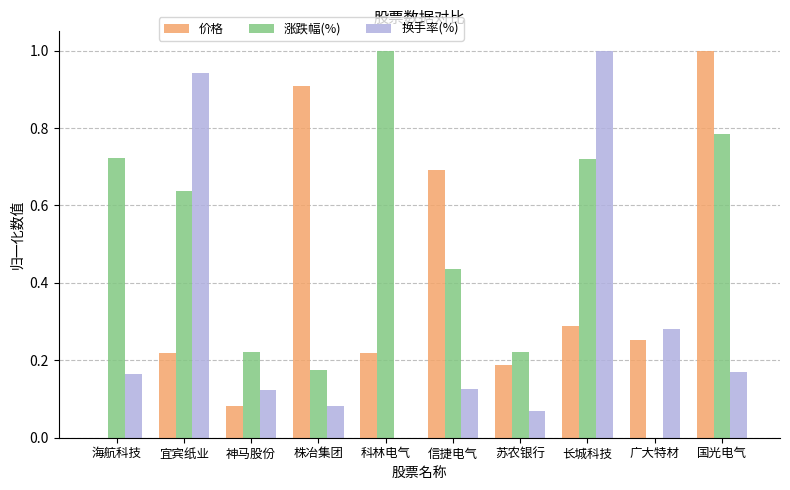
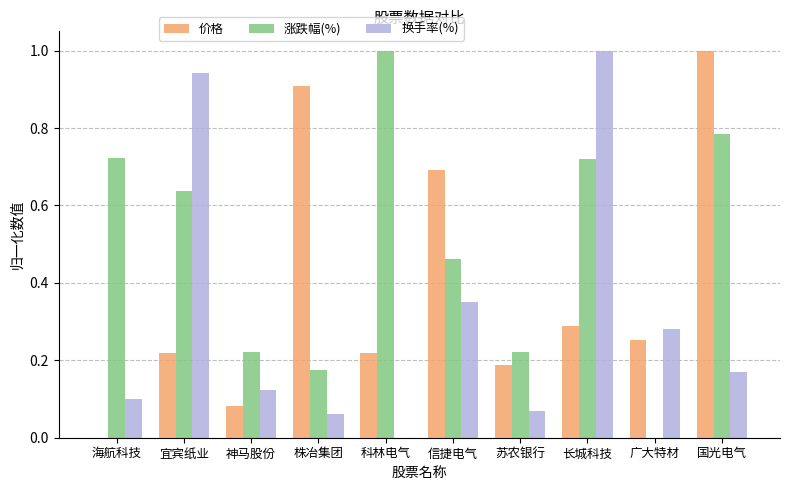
  {
    "价格": {
      "海航科技": 0.00,
      "宜宾纸业": 0.22,
      "神马股份": 0.08,
      "株冶集团": 0.91,
      "科林电气": 0.22,
      "信捷电气": 0.69,
      "苏农银行": 0.19,
      "长城科技": 0.29,
      "广大特材": 0.25,
      "国光电气": 1.00
    },
    "涨跌幅(%)": {
      "海航科技": 0.72,
      "宜宾纸业": 0.64,
      "神马股份": 0.22,
      "株冶集团": 0.18,
      "科林电气": 1.00,
-     "信捷电气": 0.43,
+     "信捷电气": 0.46,
      "苏农银行": 0.22,
      "长城科技": 0.72,
      "广大特材": 0.00,
      "国光电气": 0.79
    },
    "换手率(%)": {
-     "海航科技": 0.17,
+     "海航科技": 0.10,
      "宜宾纸业": 0.94,
      "神马股份": 0.12,
-     "株冶集团": 0.08,
+     "株冶集团": 0.06,
      "科林电气": 0.00,
-     "信捷电气": 0.13,
+     "信捷电气": 0.35,
      "苏农银行": 0.07,
      "长城科技": 1.00,
      "广大特材": 0.28,
      "国光电气": 0.17
    }
  }
